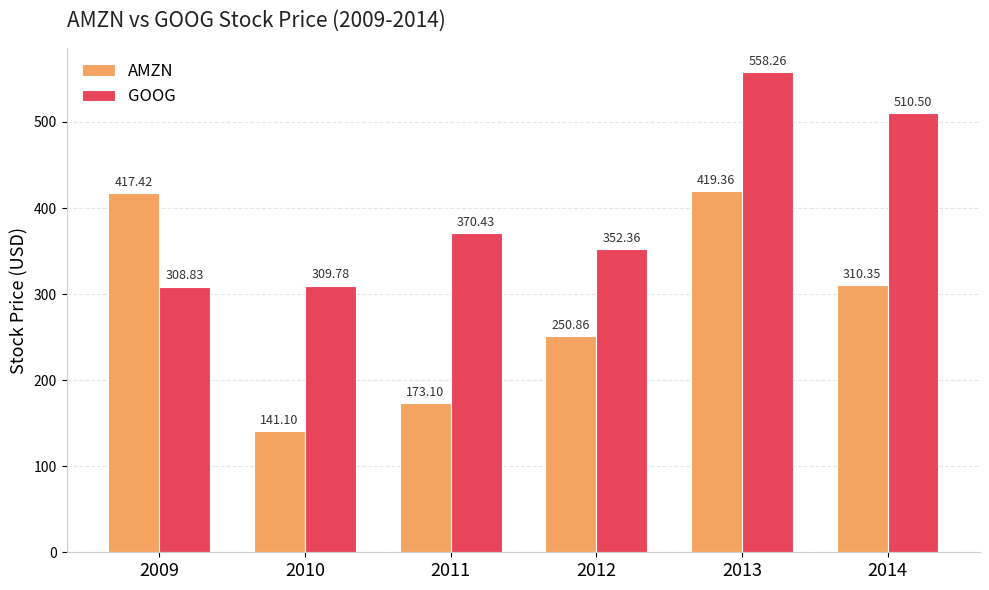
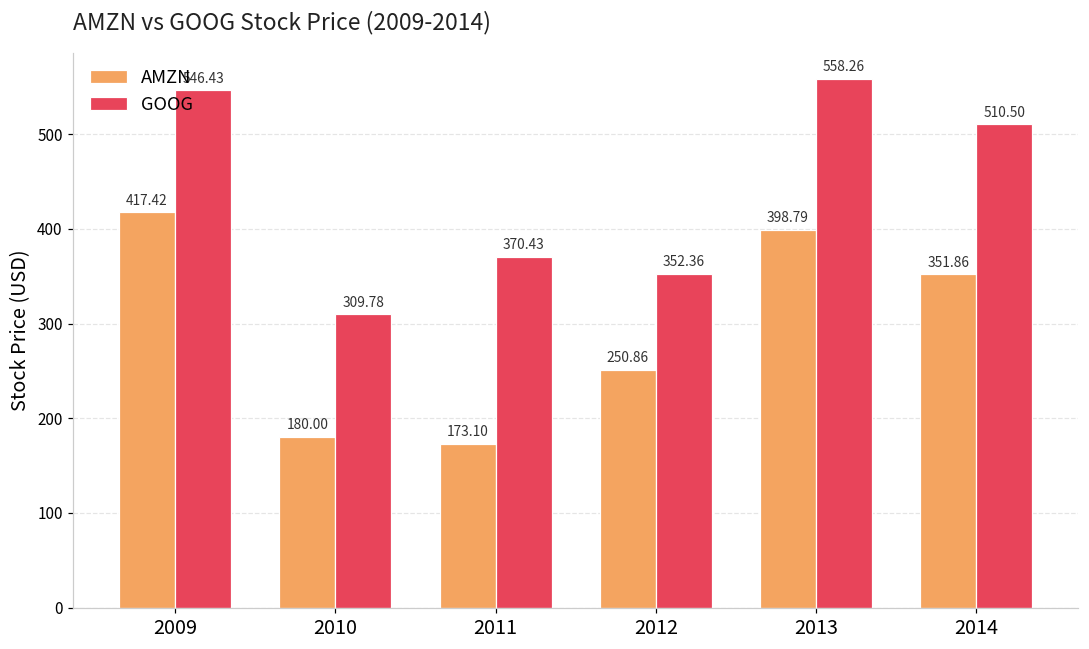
  {
    "AMZN": {
      "2009": 417.42,
-     "2010": 141.10,
+     "2010": 180.00,
      "2011": 173.10,
      "2012": 250.86,
-     "2013": 419.36,
-     "2014": 310.35
+     "2013": 398.79,
+     "2014": 351.86
    },
    "GOOG": {
-     "2009": 308.83,
+     "2009": 546.43,
      "2010": 309.78,
      "2011": 370.43,
      "2012": 352.36,
      "2013": 558.26,
      "2014": 510.50
    }
  }
